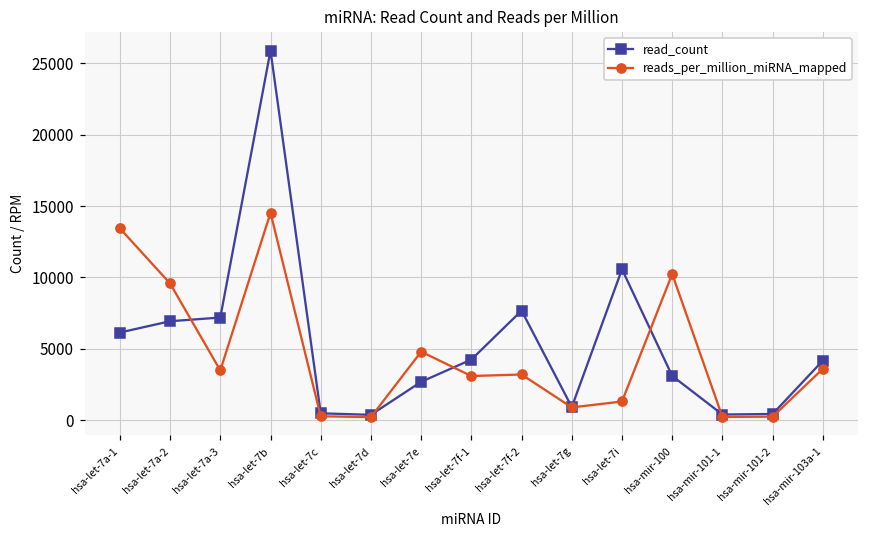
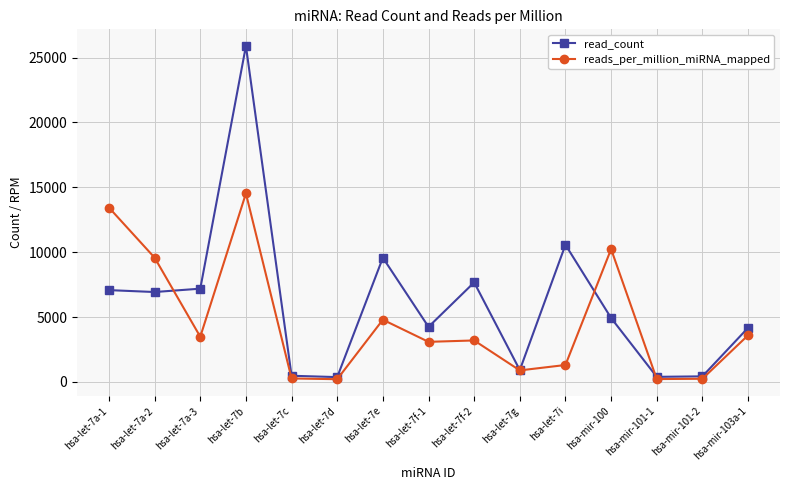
  {
    "read_count": {
-     "hsa-let-7a-1": 6100,
+     "hsa-let-7a-1": 7100,
      "hsa-let-7a-2": 6900,
      "hsa-let-7a-3": 7200,
      "hsa-let-7b": 25900,
      "hsa-let-7c": 500,
-     "hsa-let-7e": 2700,
+     "hsa-let-7e": 9600,
      "hsa-let-7f-1": 4200,
      "hsa-let-7f-2": 7700,
      "hsa-let-7i": 10600,
-     "hsa-mir-100": 3100,
+     "hsa-mir-100": 4900,
      "hsa-mir-103a-1": 4200
    },
    "reads_per_million_miRNA_mapped": {
      "hsa-let-7a-1": 13400,
      "hsa-let-7a-2": 9600,
      "hsa-let-7a-3": 3500,
      "hsa-let-7b": 14500,
      "hsa-let-7c": 300,
      "hsa-let-7e": 4800,
      "hsa-let-7f-1": 3100,
      "hsa-let-7f-2": 3200,
      "hsa-let-7i": 1300,
      "hsa-mir-100": 10200,
      "hsa-mir-103a-1": 3600
    }
  }
